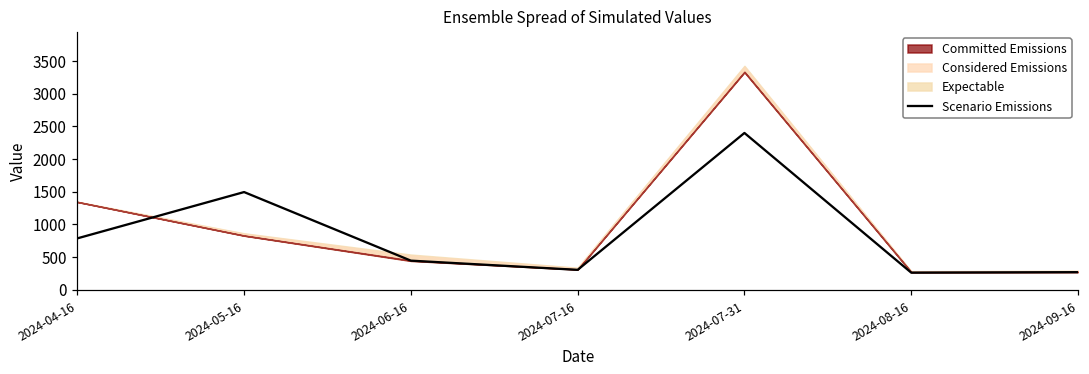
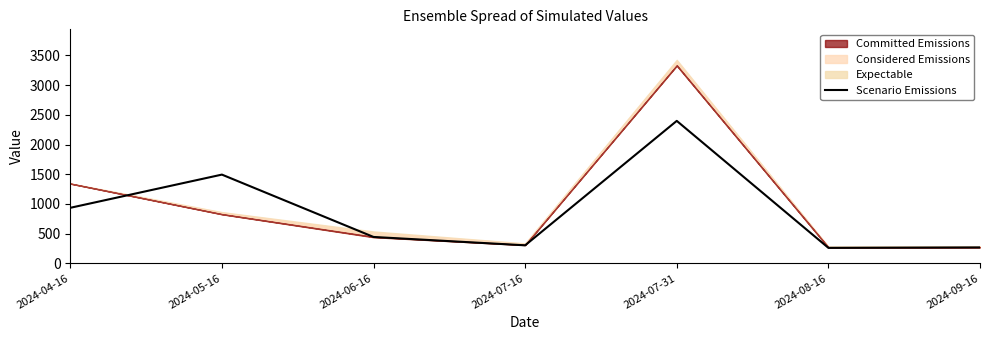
  {
    "Scenario Emissions": {
-     "2024-04-16": 800,
+     "2024-04-16": 900,
      "2024-05-16": 1500,
      "2024-07-31": 2400
    }
  }
